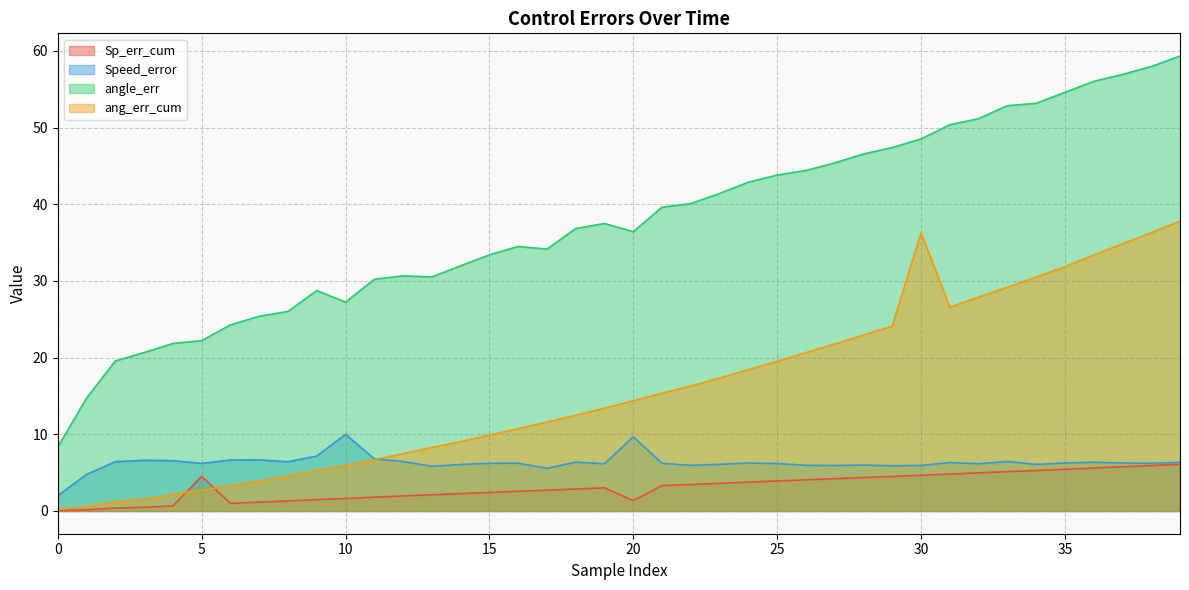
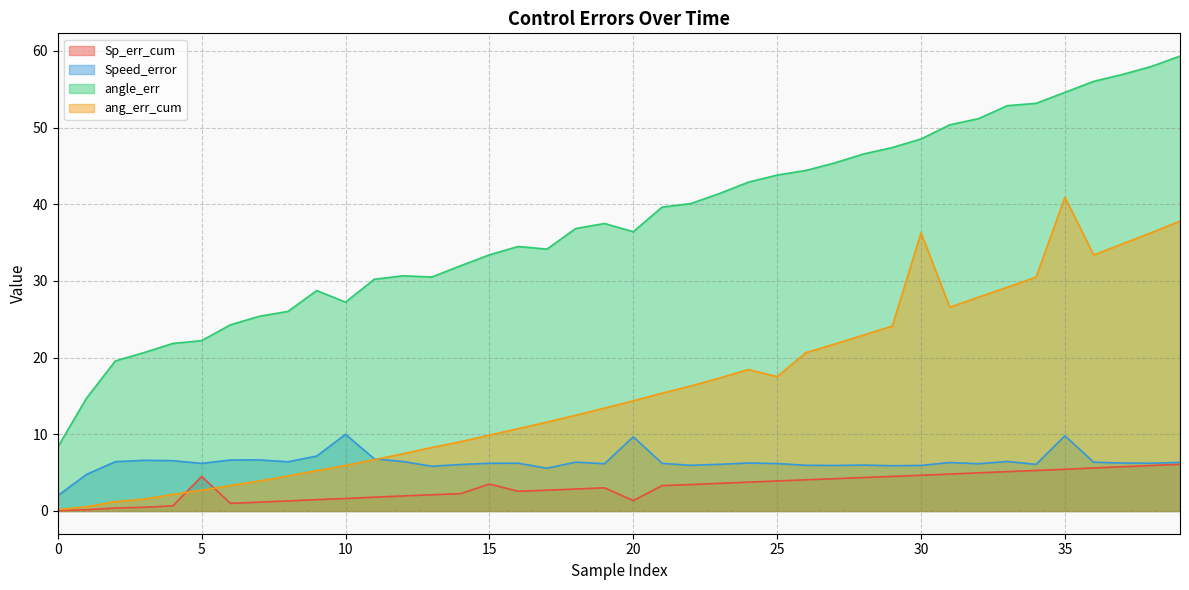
  {
    "Sp_err_cum": {
      "5": 5,
      "10": 2,
-     "15": 2,
+     "15": 4,
      "20": 1,
      "25": 4,
      "30": 5,
      "35": 5
    },
    "Speed_error": {
      "0": 2,
      "5": 6,
      "10": 10,
      "15": 6,
      "20": 10,
      "25": 6,
      "30": 6,
-     "35": 6
+     "35": 10
    },
    "angle_err": {
      "0": 8,
      "5": 22,
      "10": 27,
      "15": 33,
      "20": 36,
      "25": 44,
      "30": 49,
      "35": 55
    },
    "ang_err_cum": {
      "5": 3,
      "10": 6,
      "15": 10,
      "20": 14,
-     "25": 20,
+     "25": 18,
      "30": 36,
-     "35": 32
+     "35": 41
    }
  }
